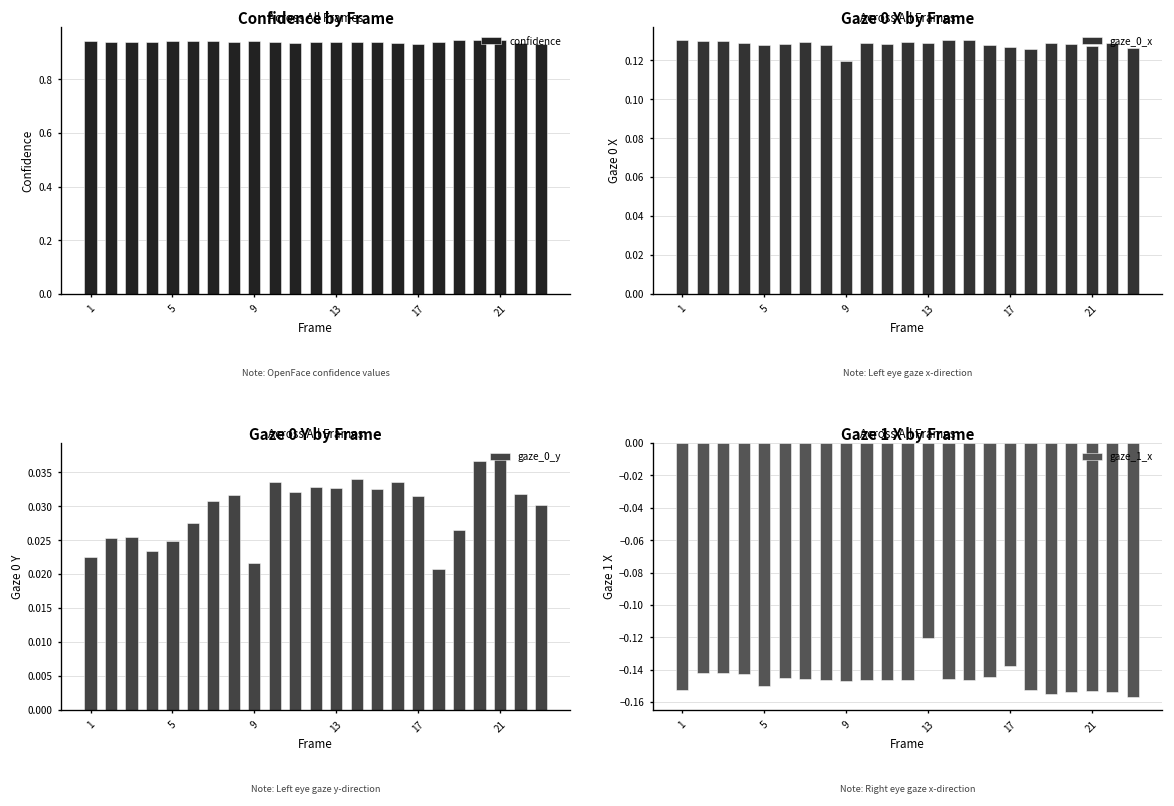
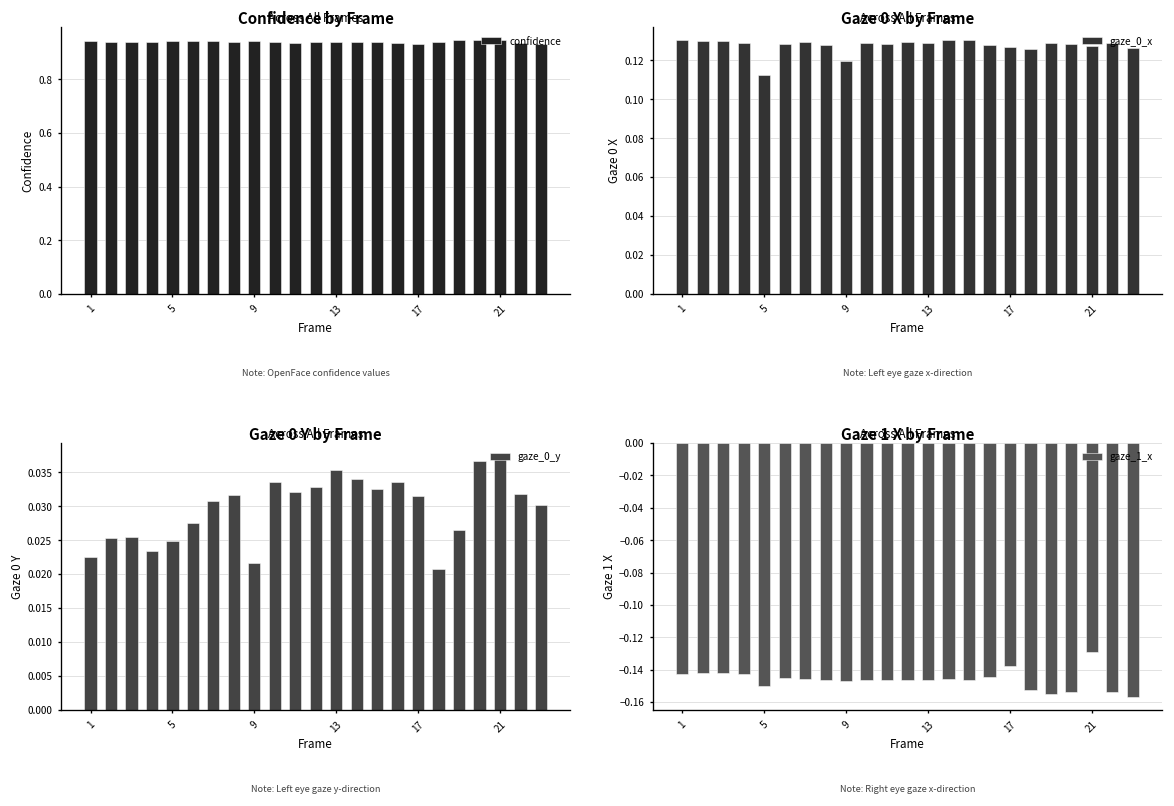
  {
    "Confidence by Frame": {
      "1": 0.94,
      "5": 0.94,
      "9": 0.94,
      "13": 0.94,
      "17": 0.93,
      "21": 0.95
    },
    "Gaze 0 X by Frame": {
      "1": 0.130,
-     "5": 0.128,
+     "5": 0.113,
      "9": 0.120,
      "13": 0.129,
      "17": 0.127,
      "21": 0.128
    },
    "Gaze 0 Y by Frame": {
      "1": 0.023,
      "5": 0.025,
      "9": 0.022,
-     "13": 0.033,
+     "13": 0.035,
      "17": 0.032,
      "21": 0.037
    },
    "Gaze 1 X by Frame": {
-     "1": -0.153,
+     "1": -0.143,
      "5": -0.150,
      "9": -0.147,
-     "13": -0.120,
+     "13": -0.146,
      "17": -0.138,
-     "21": -0.153
+     "21": -0.129
    }
  }
